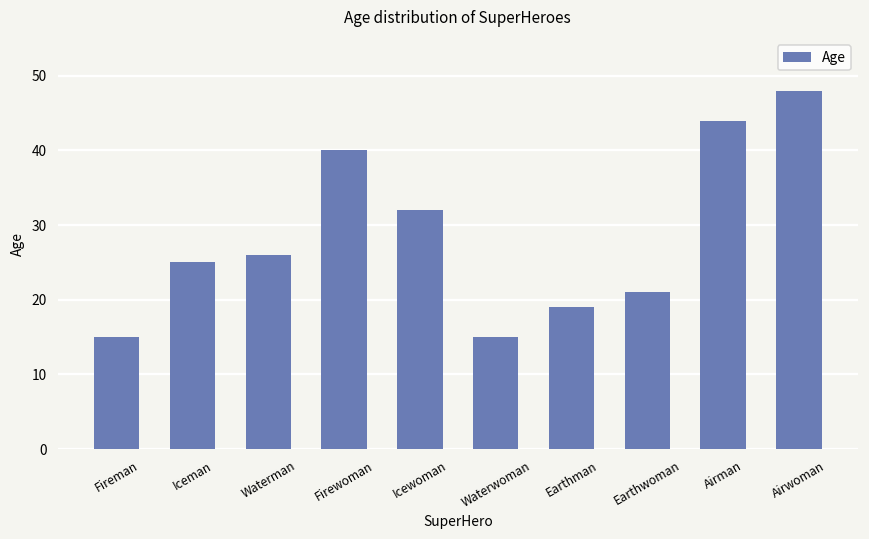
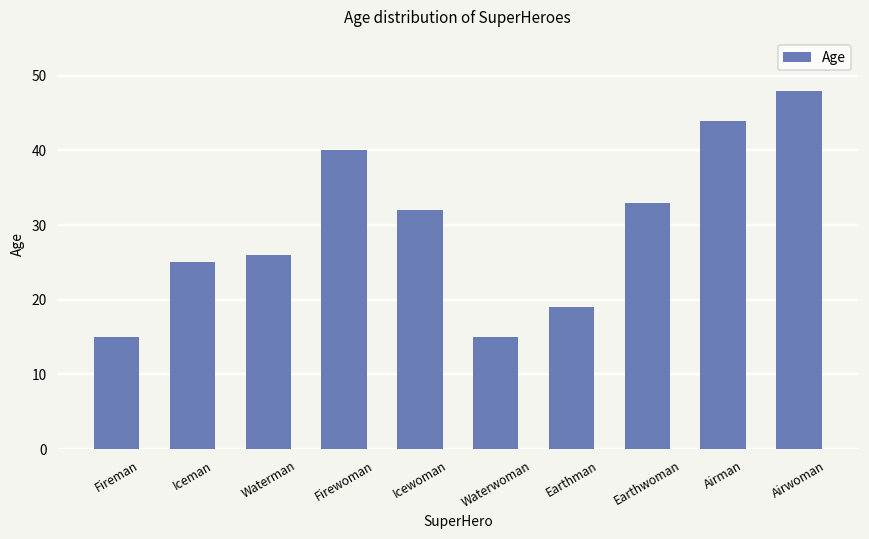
  {
    "Fireman": 15,
    "Iceman": 25,
    "Waterman": 26,
    "Firewoman": 40,
    "Icewoman": 32,
    "Waterwoman": 15,
    "Earthman": 19,
-   "Earthwoman": 21,
+   "Earthwoman": 33,
    "Airman": 44,
    "Airwoman": 48
  }
